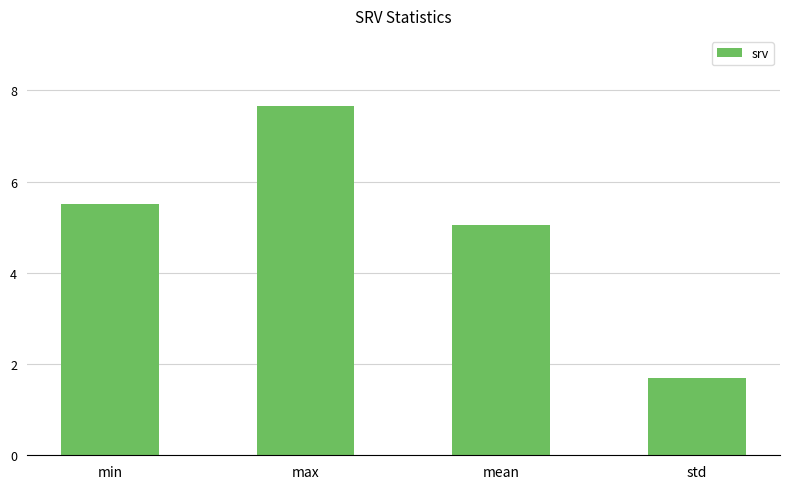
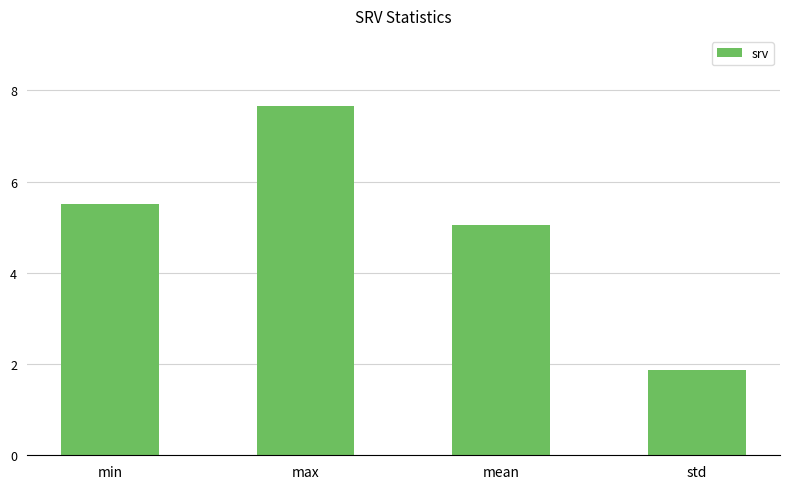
  {
    "min": 5.5,
    "max": 7.7,
    "mean": 5.1,
-   "std": 1.7
+   "std": 1.9
  }
